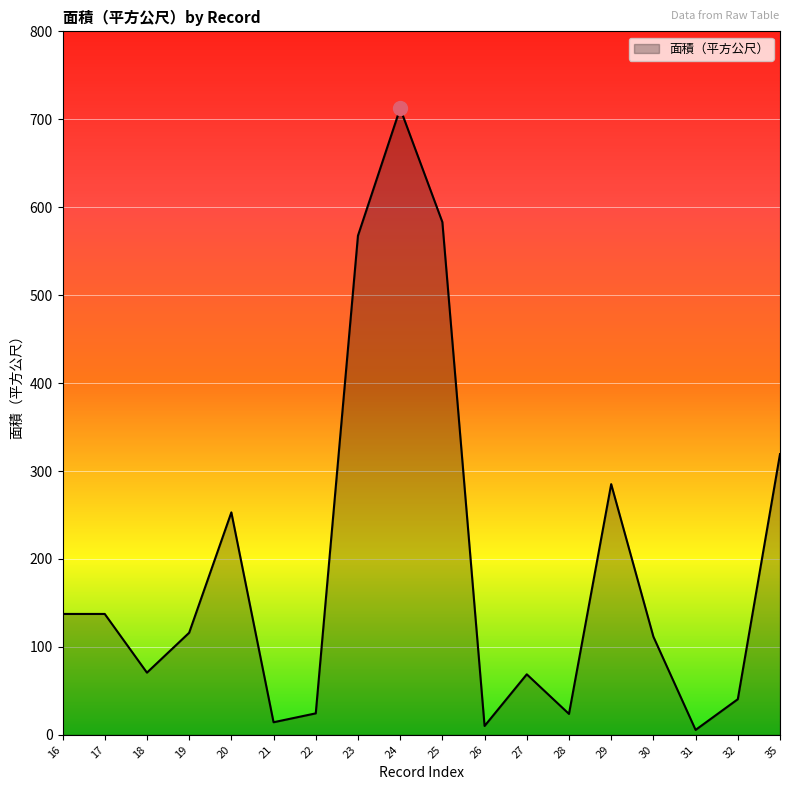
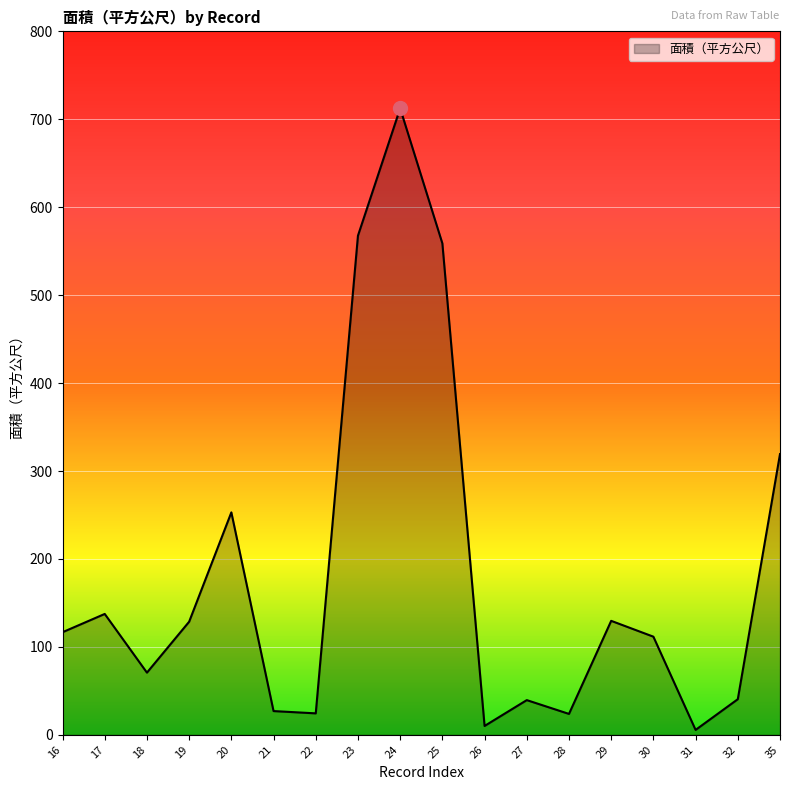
  {
    "面積（平方公尺）": {
-     "16": 140,
+     "16": 120,
      "17": 140,
      "18": 70,
-     "19": 120,
+     "19": 130,
      "20": 250,
-     "21": 10,
+     "21": 30,
      "22": 20,
      "23": 570,
-     "25": 580,
+     "25": 560,
      "26": 10,
-     "27": 70,
+     "27": 40,
      "28": 20,
-     "29": 290,
+     "29": 130,
      "30": 110,
      "31": 10,
      "32": 40,
      "35": 320
    }
  }
